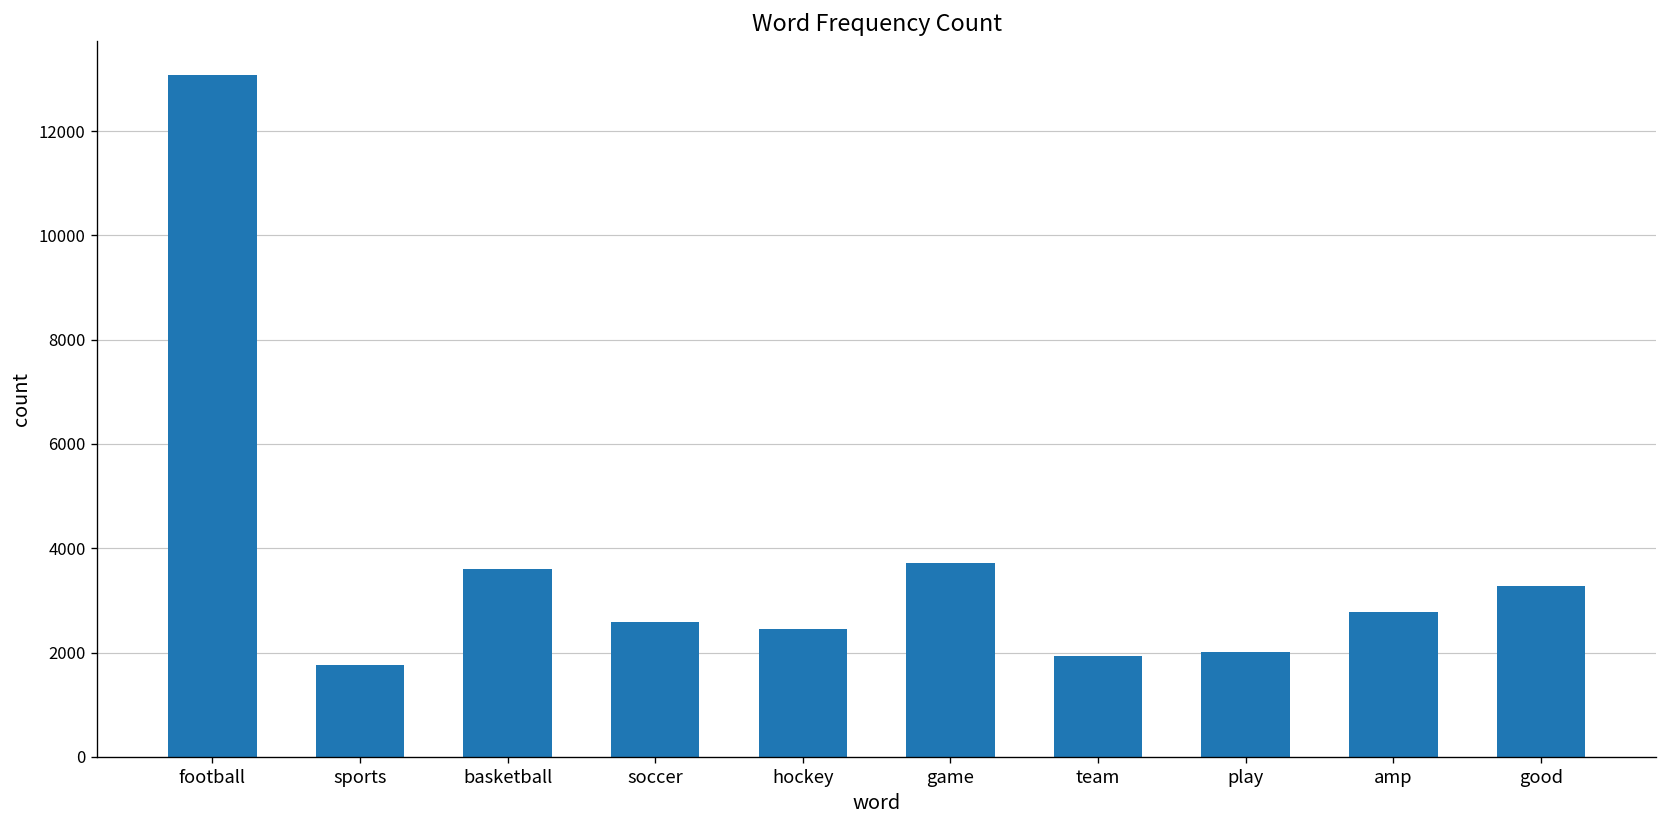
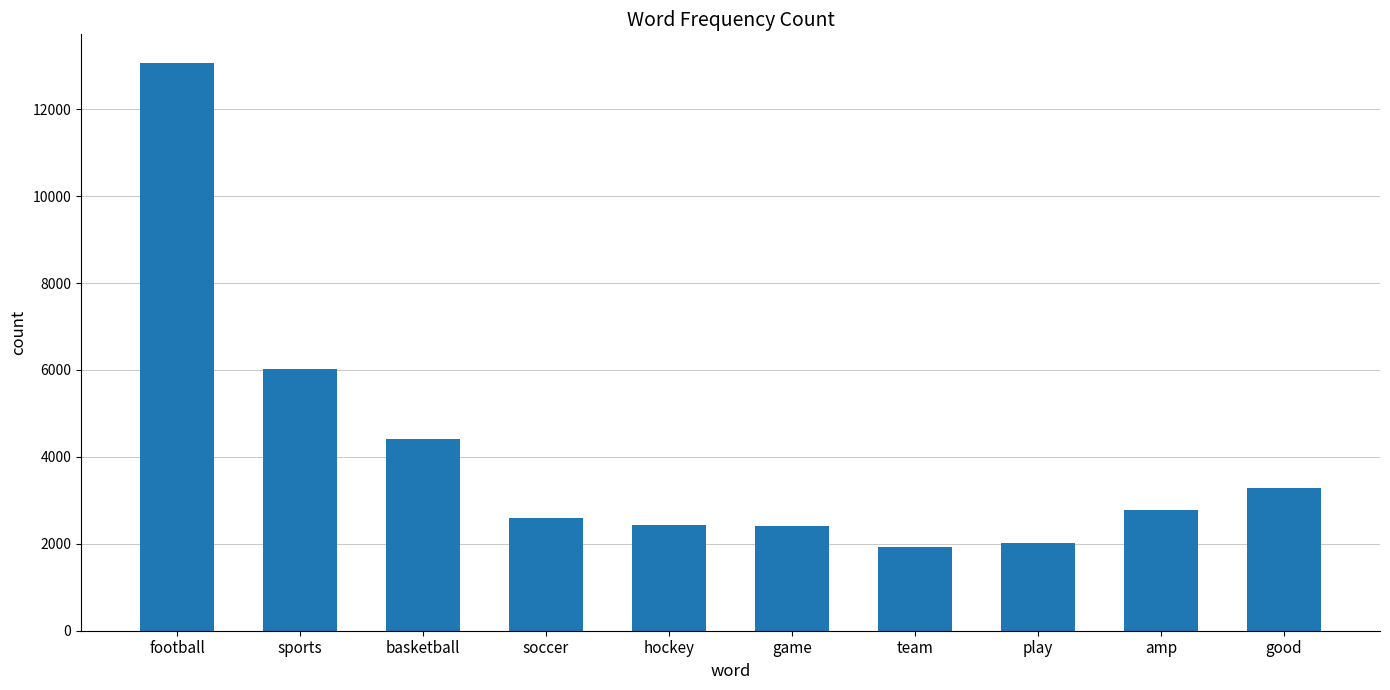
  {
    "football": 13100,
-   "sports": 1800,
-   "basketball": 3600,
+   "sports": 6000,
+   "basketball": 4400,
    "soccer": 2600,
    "hockey": 2400,
-   "game": 3700,
+   "game": 2400,
    "team": 1900,
    "play": 2000,
    "amp": 2800,
    "good": 3300
  }
